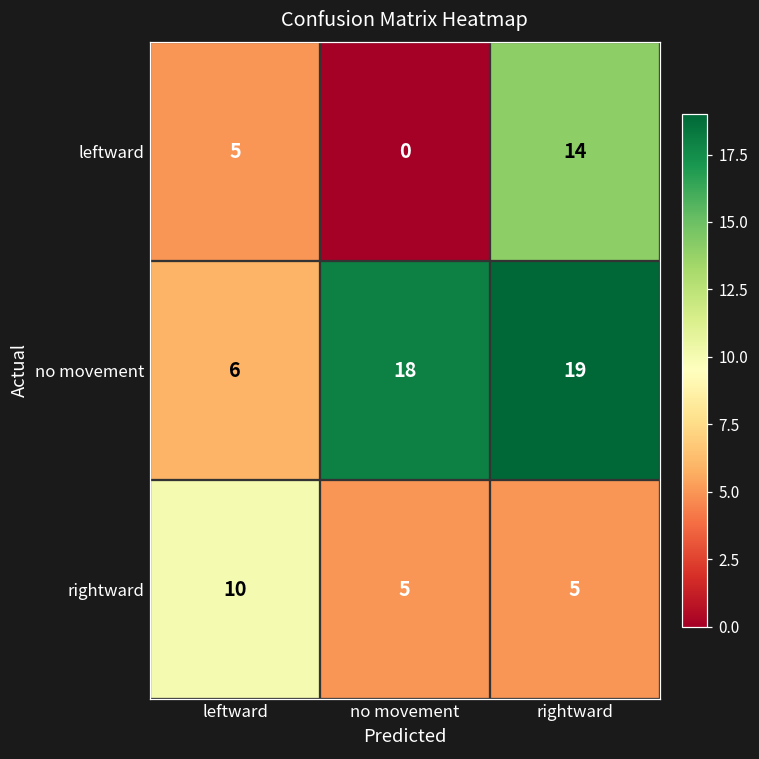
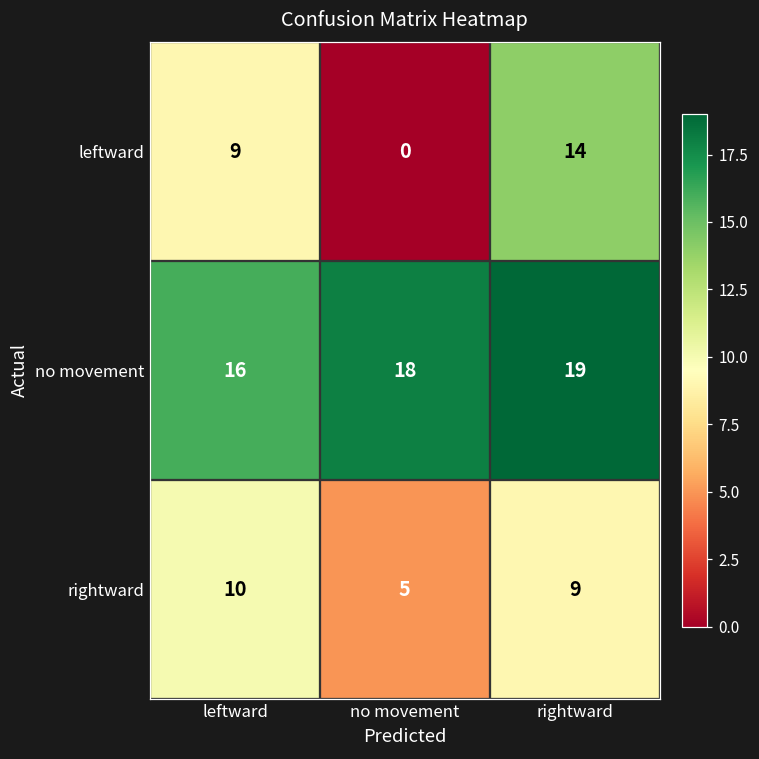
  {
    "leftward": {
-     "leftward": 5,
+     "leftward": 9,
      "no movement": 0,
      "rightward": 14
    },
    "no movement": {
-     "leftward": 6,
+     "leftward": 16,
      "no movement": 18,
      "rightward": 19
    },
    "rightward": {
      "leftward": 10,
      "no movement": 5,
-     "rightward": 5
+     "rightward": 9
    }
  }
